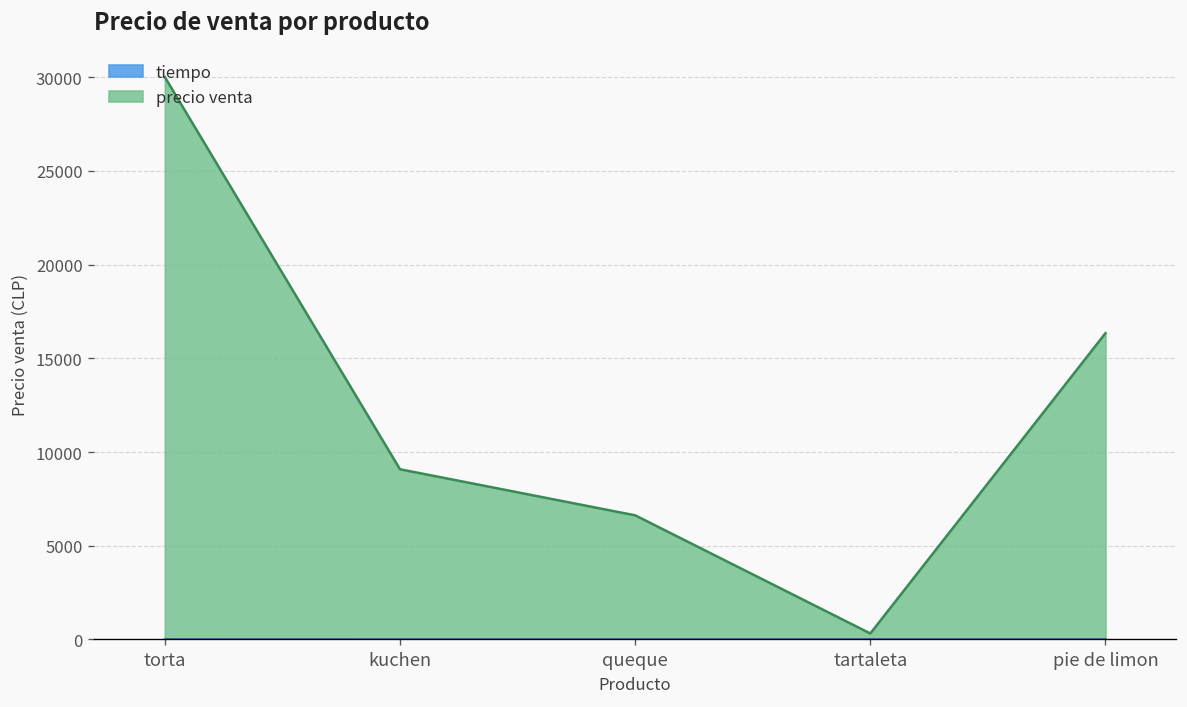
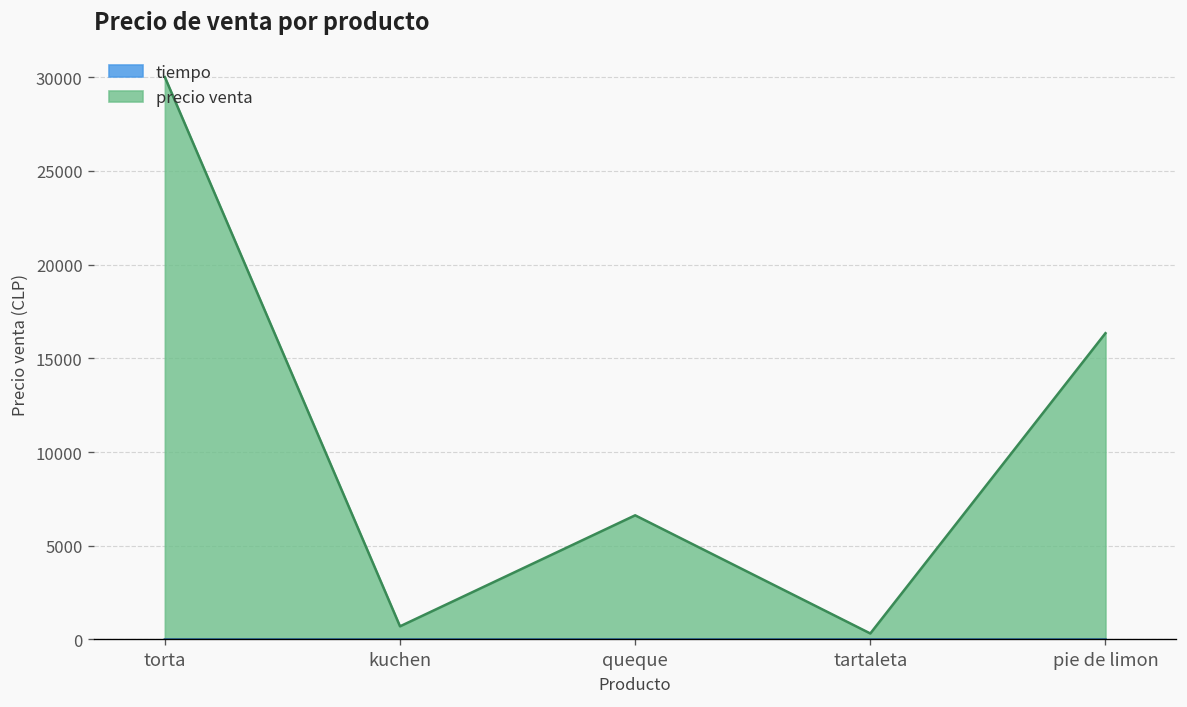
  {
    "tiempo": {
      "torta": 0,
      "kuchen": 0,
      "queque": 0,
      "tartaleta": 0,
      "pie de limon": 0
    },
    "precio venta": {
      "torta": 30000,
-     "kuchen": 9100,
+     "kuchen": 700,
      "queque": 6600,
      "tartaleta": 300,
      "pie de limon": 16300
    }
  }
